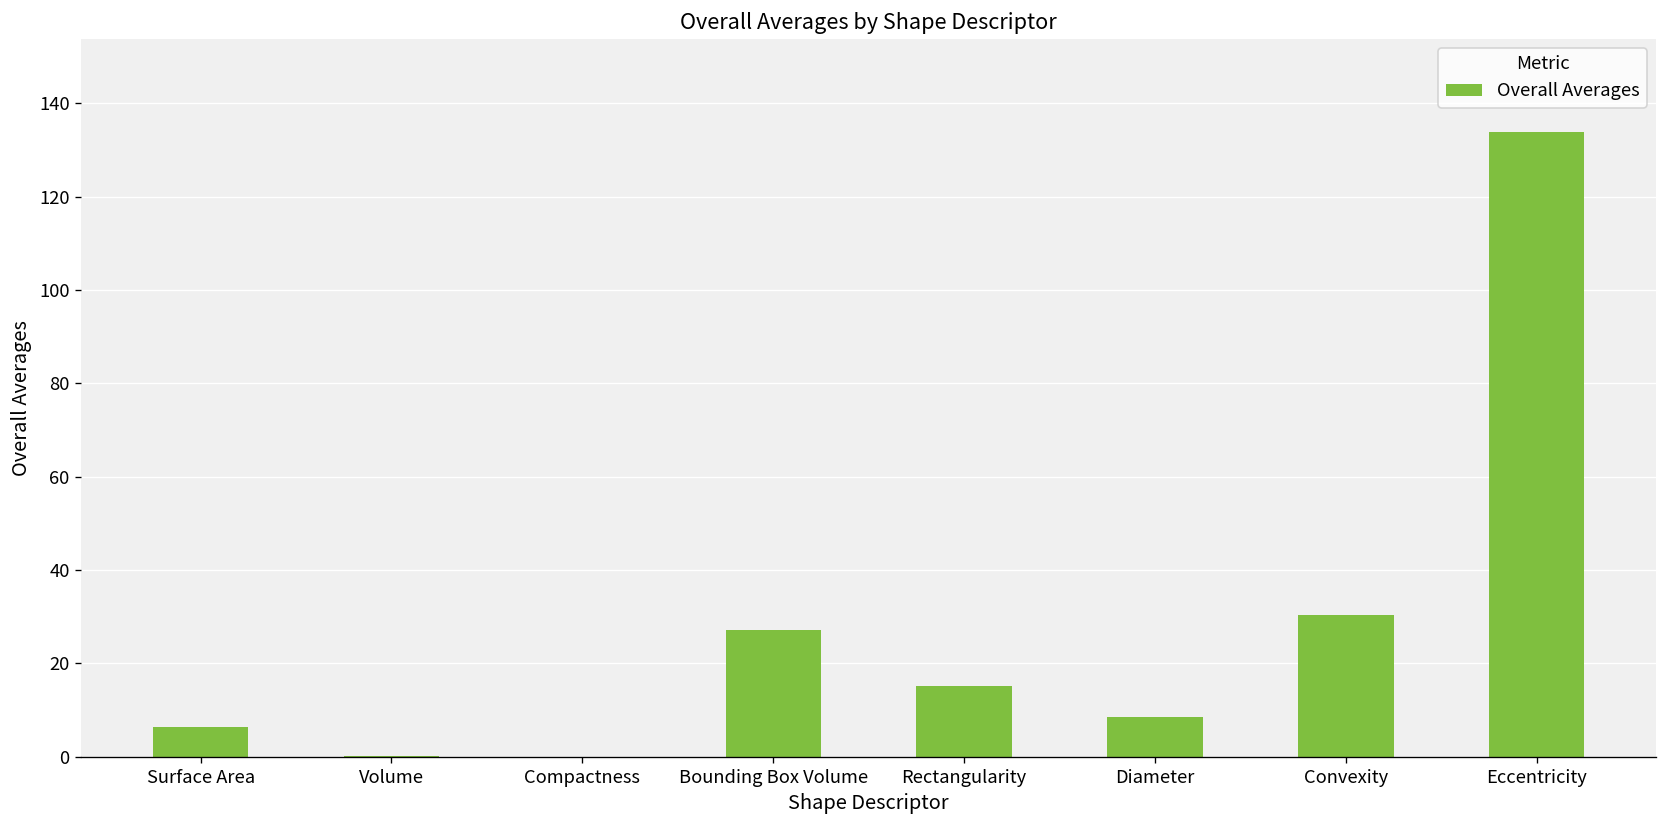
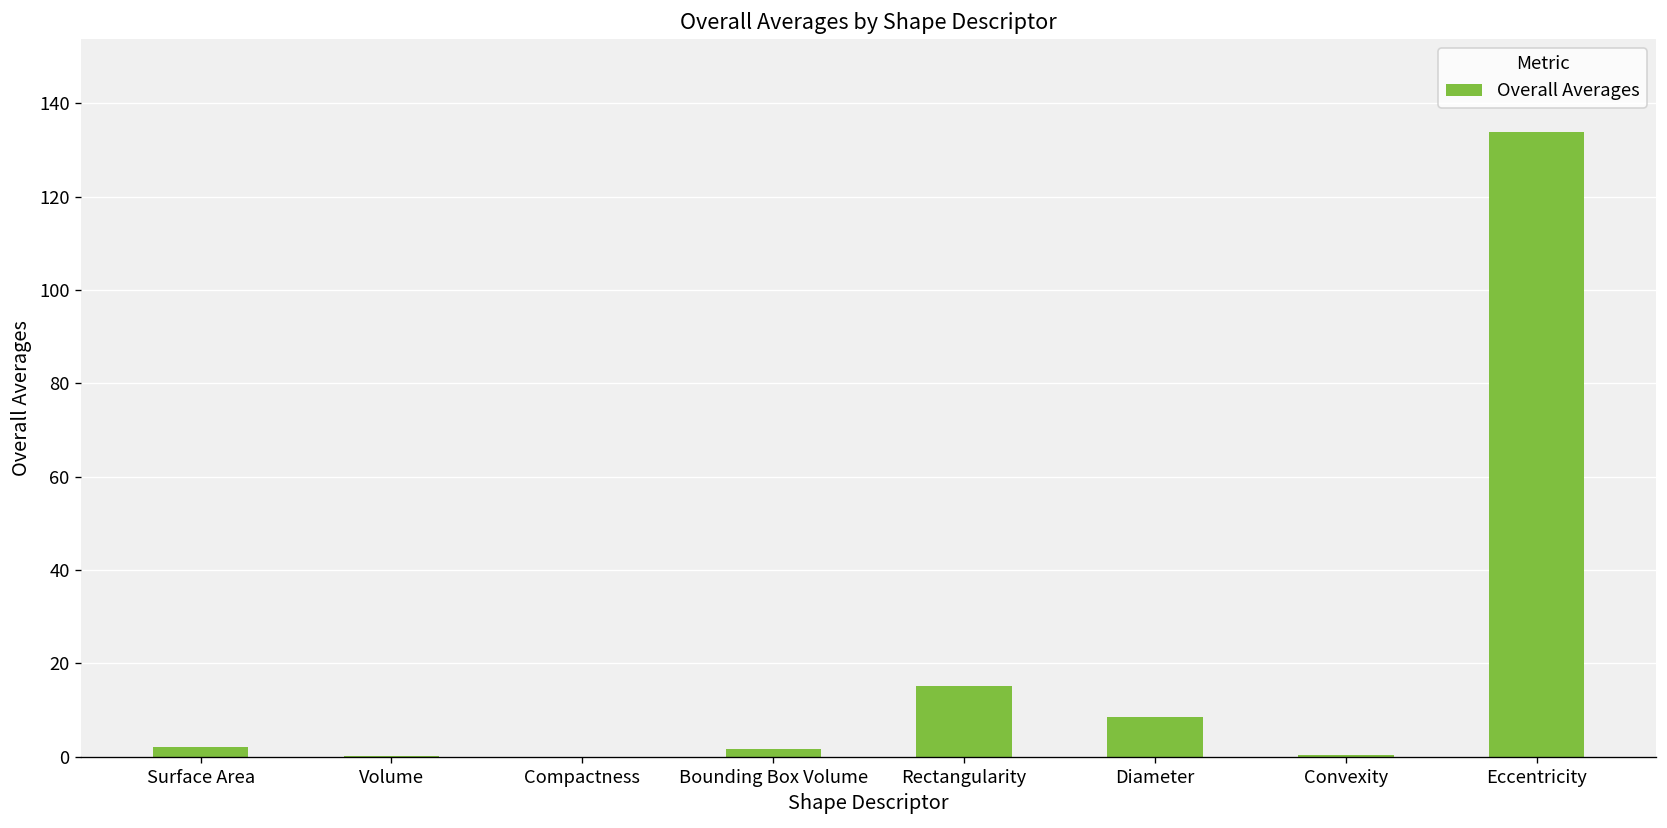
  {
-   "Surface Area": 6,
-   "Bounding Box Volume": 27,
+   "Surface Area": 2,
+   "Bounding Box Volume": 2,
    "Rectangularity": 15,
    "Diameter": 8,
-   "Convexity": 30,
+   "Convexity": 0,
    "Eccentricity": 134
  }
